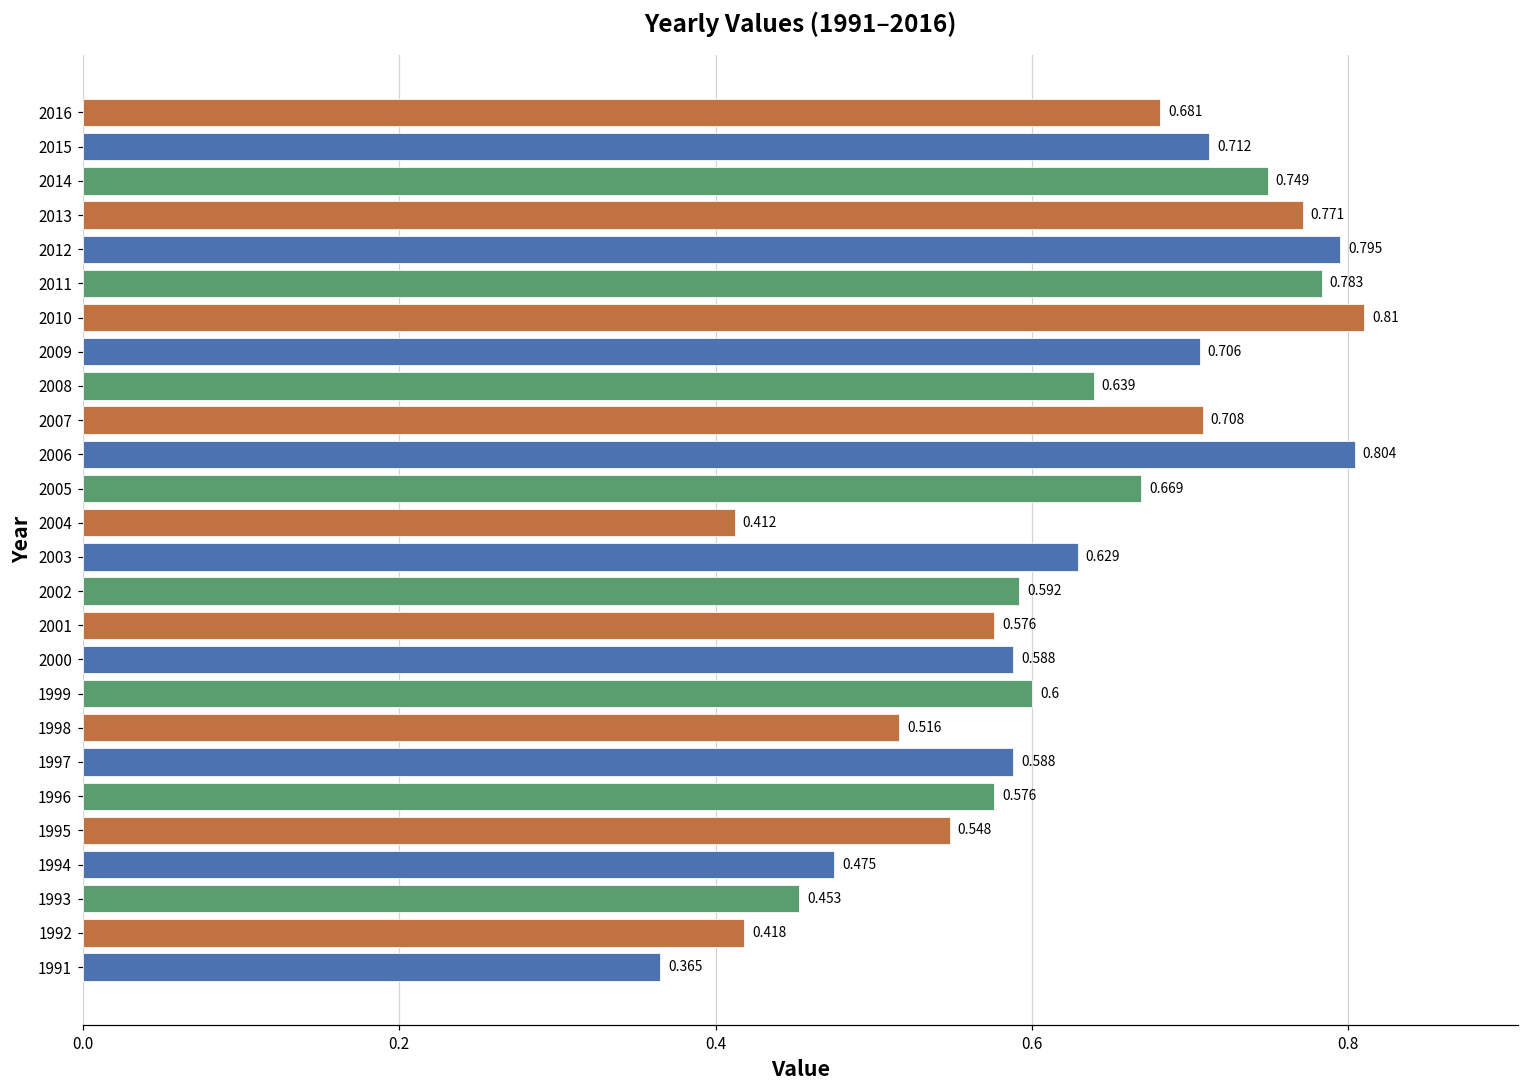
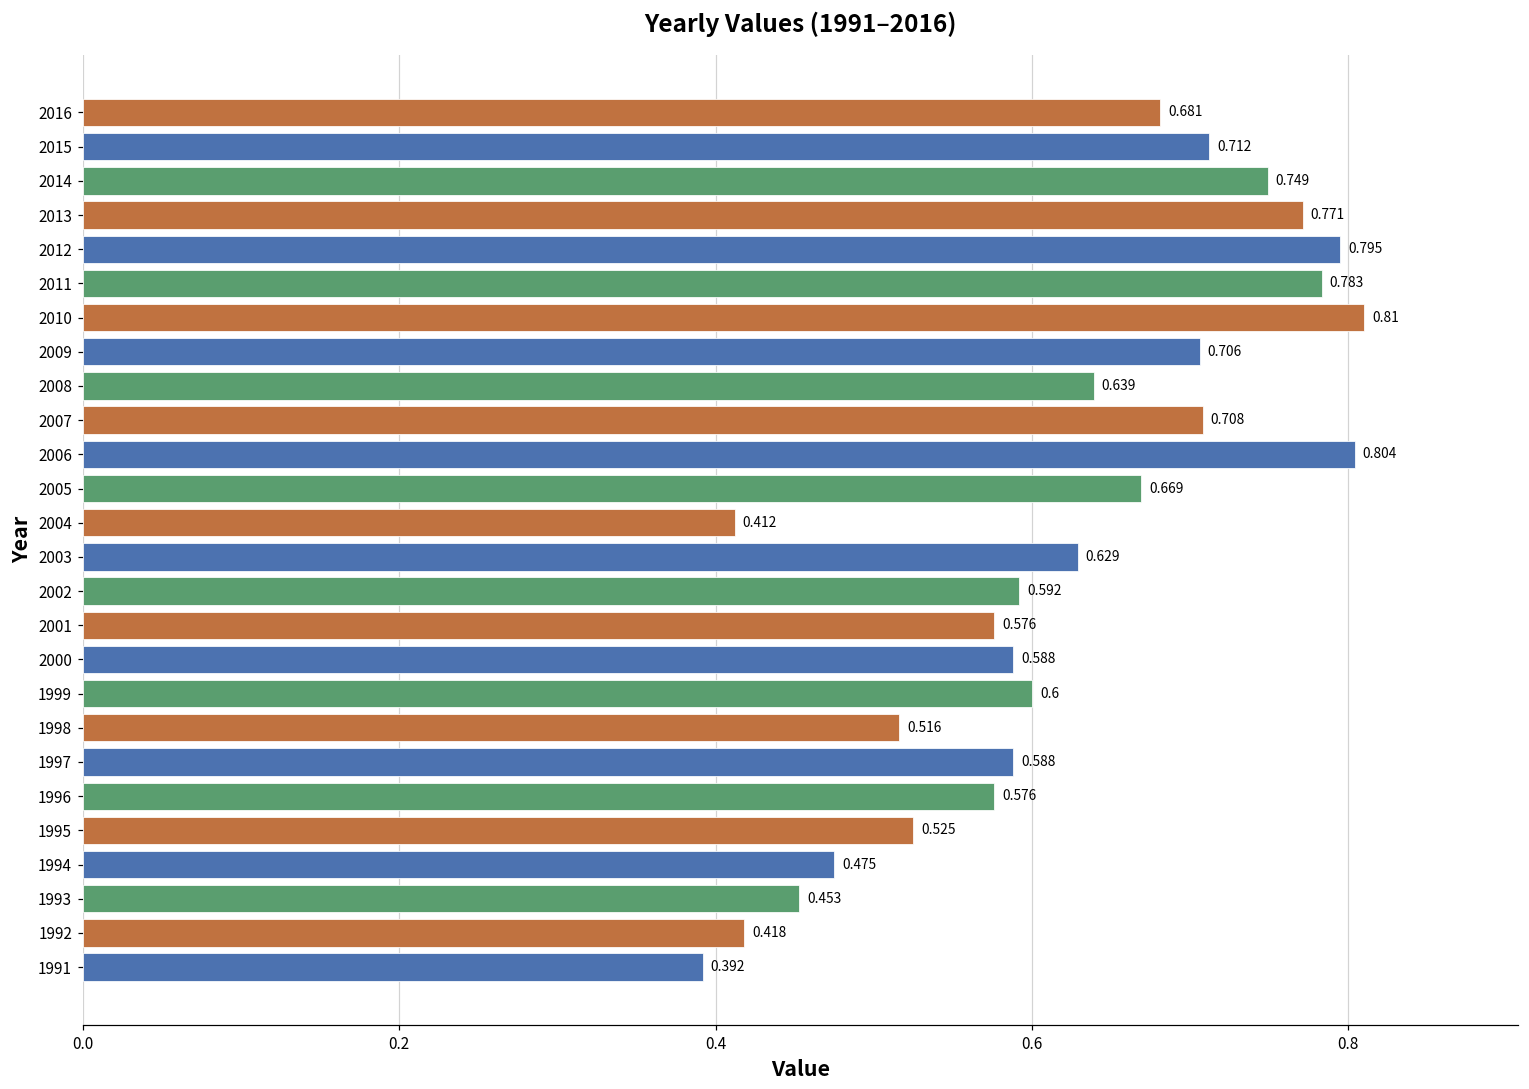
  {
    "2016": 0.681,
    "2015": 0.712,
    "2014": 0.749,
    "2013": 0.771,
    "2012": 0.795,
    "2011": 0.783,
    "2010": 0.81,
    "2009": 0.706,
    "2008": 0.639,
    "2007": 0.708,
    "2006": 0.804,
    "2005": 0.669,
    "2004": 0.412,
    "2003": 0.629,
    "2002": 0.592,
    "2001": 0.576,
    "2000": 0.588,
    "1999": 0.6,
    "1998": 0.516,
    "1997": 0.588,
    "1996": 0.576,
-   "1995": 0.548,
+   "1995": 0.525,
    "1994": 0.475,
    "1993": 0.453,
    "1992": 0.418,
-   "1991": 0.365
+   "1991": 0.392
  }
